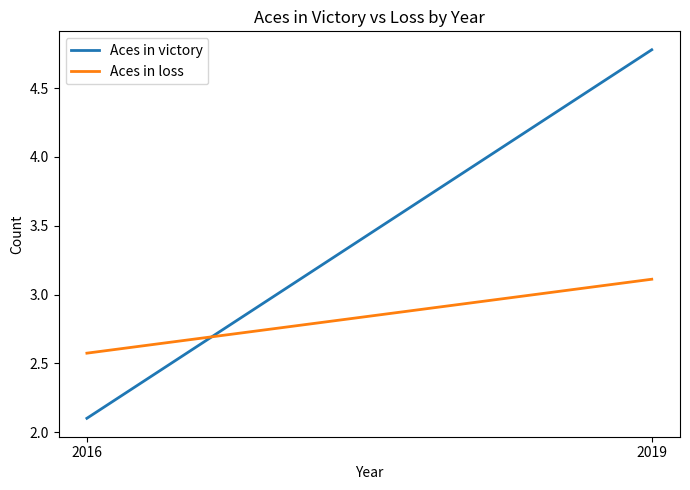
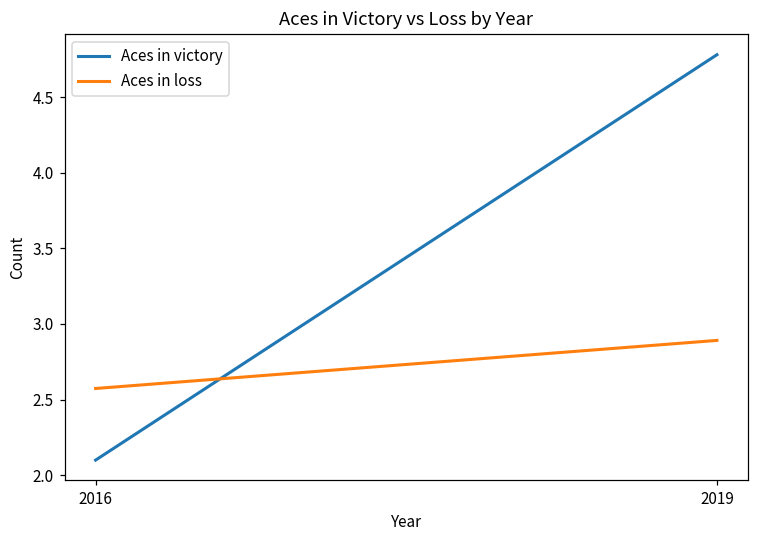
  {
    "Aces in victory": {
      "2016": 2.10,
      "2019": 4.78
    },
    "Aces in loss": {
      "2016": 2.57,
-     "2019": 3.11
+     "2019": 2.89
    }
  }
